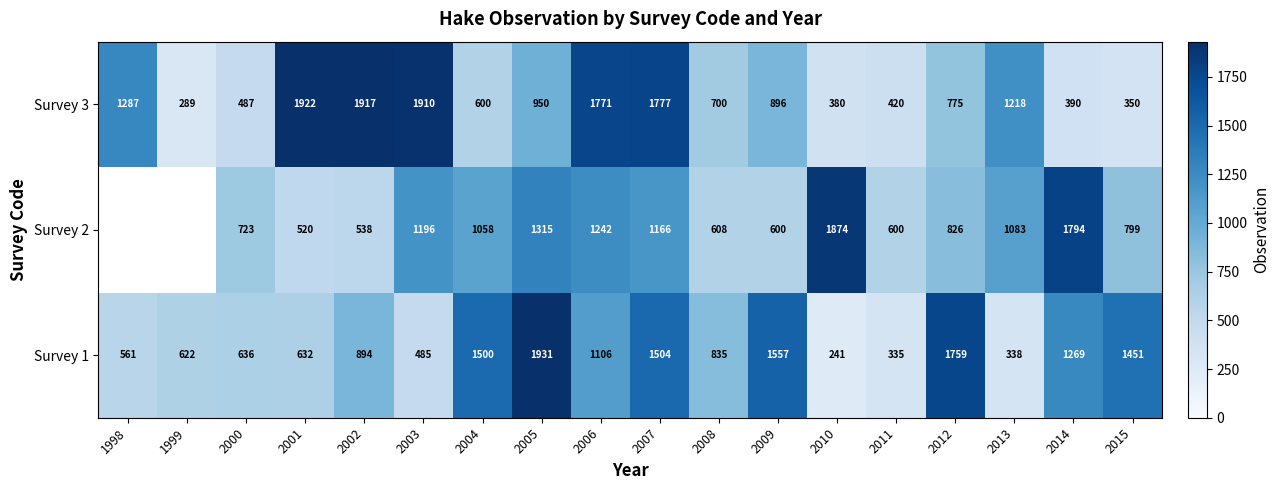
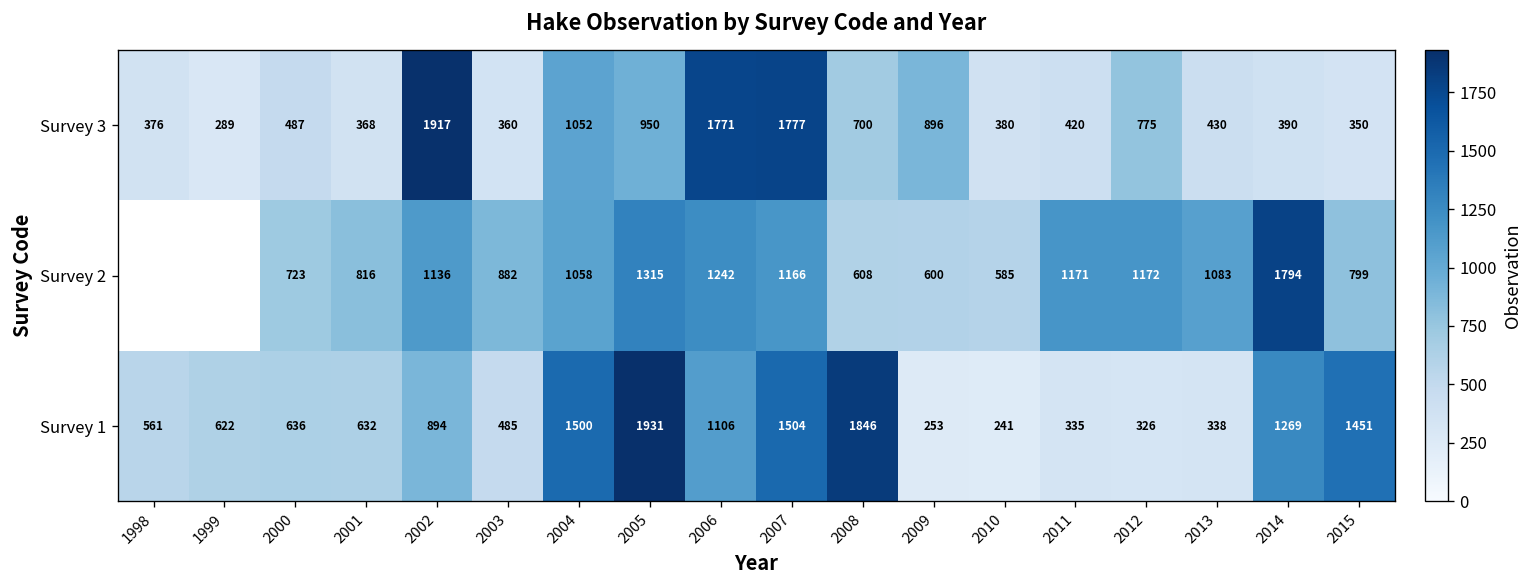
  {
    "Survey 3": {
-     "1998": 1287,
+     "1998": 376,
      "1999": 289,
      "2000": 487,
-     "2001": 1922,
+     "2001": 368,
      "2002": 1917,
-     "2003": 1910,
-     "2004": 600,
+     "2003": 360,
+     "2004": 1052,
      "2005": 950,
      "2006": 1771,
      "2007": 1777,
      "2008": 700,
      "2009": 896,
      "2010": 380,
      "2011": 420,
      "2012": 775,
-     "2013": 1218,
+     "2013": 430,
      "2014": 390,
      "2015": 350
    },
    "Survey 2": {
      "2000": 723,
-     "2001": 520,
-     "2002": 538,
-     "2003": 1196,
+     "2001": 816,
+     "2002": 1136,
+     "2003": 882,
      "2004": 1058,
      "2005": 1315,
      "2006": 1242,
      "2007": 1166,
      "2008": 608,
      "2009": 600,
-     "2010": 1874,
-     "2011": 600,
-     "2012": 826,
+     "2010": 585,
+     "2011": 1171,
+     "2012": 1172,
      "2013": 1083,
      "2014": 1794,
      "2015": 799
    },
    "Survey 1": {
      "1998": 561,
      "1999": 622,
      "2000": 636,
      "2001": 632,
      "2002": 894,
      "2003": 485,
      "2004": 1500,
      "2005": 1931,
      "2006": 1106,
      "2007": 1504,
-     "2008": 835,
-     "2009": 1557,
+     "2008": 1846,
+     "2009": 253,
      "2010": 241,
      "2011": 335,
-     "2012": 1759,
+     "2012": 326,
      "2013": 338,
      "2014": 1269,
      "2015": 1451
    }
  }
